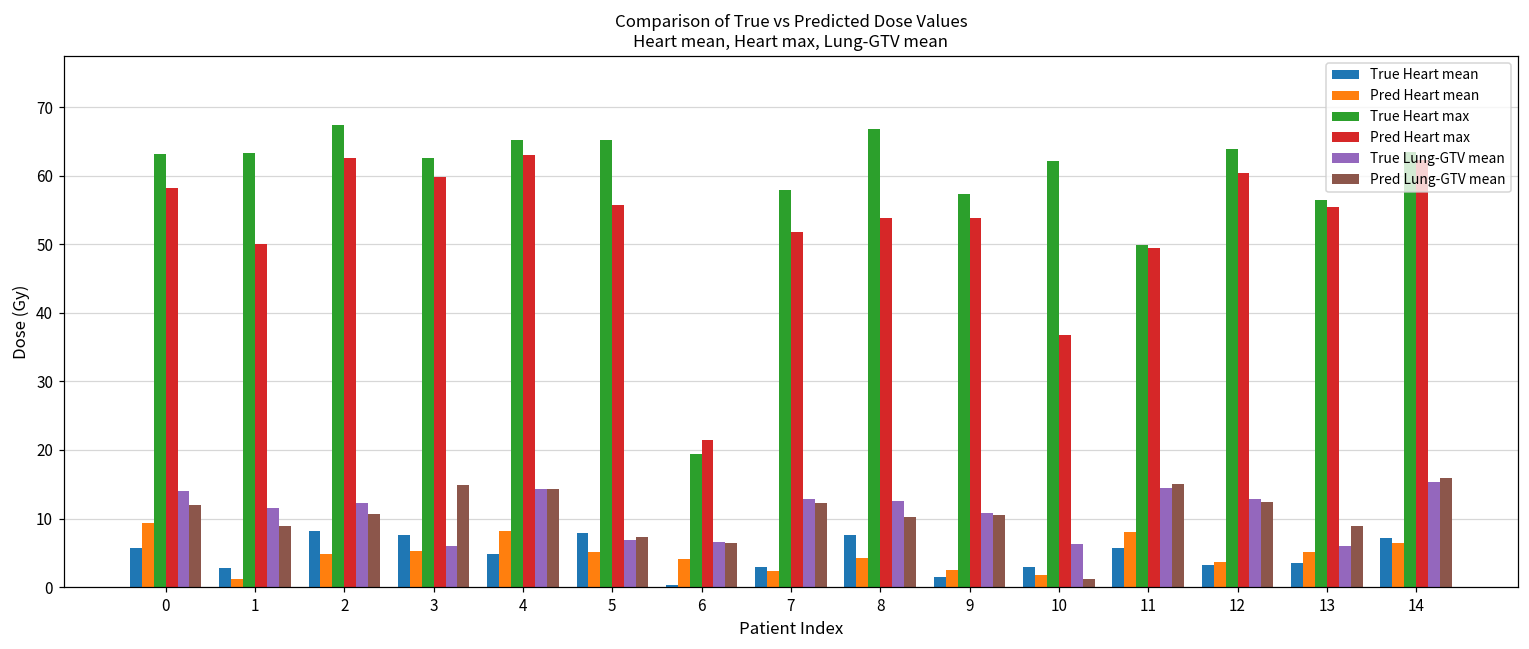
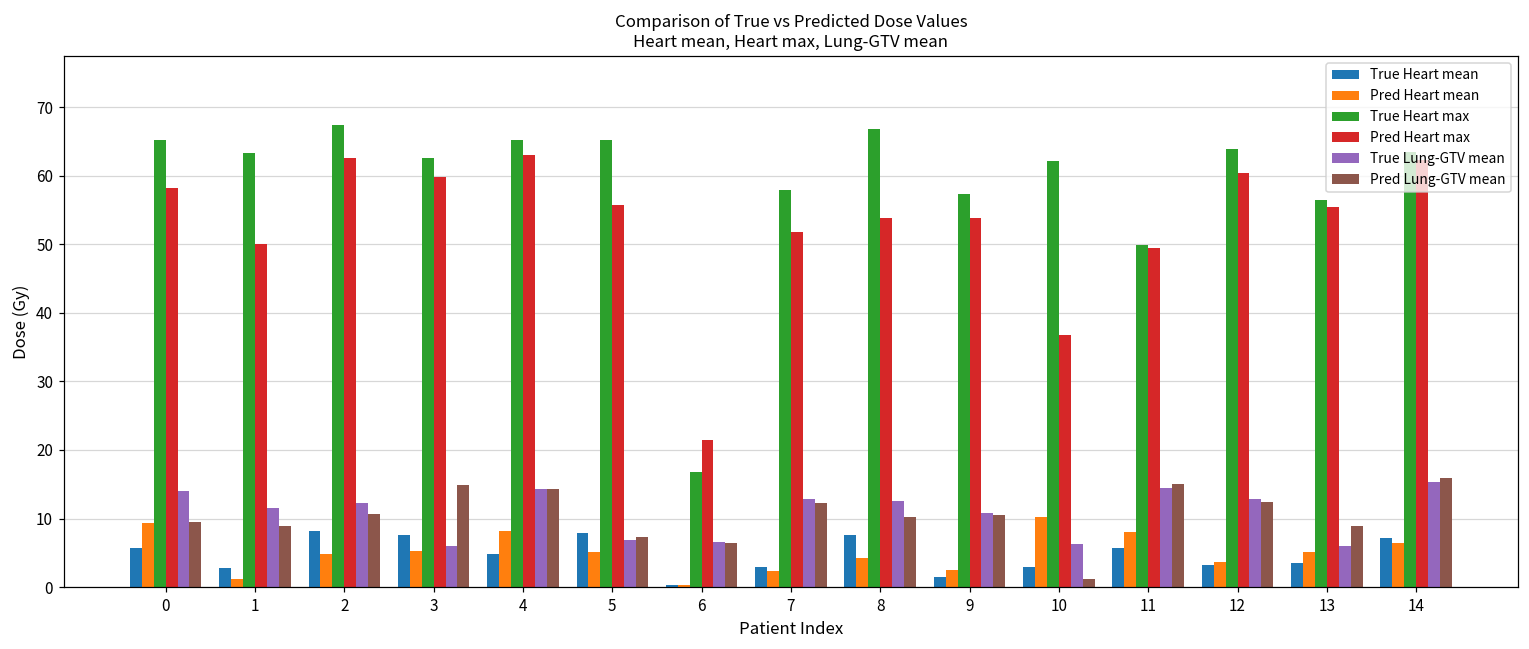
  {
    "True Heart mean": {
      "0": 6,
      "1": 3,
      "2": 8,
      "3": 8,
      "4": 5,
      "5": 8,
      "7": 3,
      "8": 8,
      "9": 1,
      "10": 3,
      "11": 6,
      "12": 3,
      "13": 4,
      "14": 7
    },
    "Pred Heart mean": {
      "0": 9,
      "1": 1,
      "2": 5,
      "3": 5,
      "4": 8,
      "5": 5,
-     "6": 4,
+     "6": 0,
      "7": 2,
      "8": 4,
      "9": 2,
-     "10": 2,
+     "10": 10,
      "11": 8,
      "12": 4,
      "13": 5,
      "14": 6
    },
    "True Heart max": {
-     "0": 63,
+     "0": 65,
      "1": 63,
      "2": 67,
      "3": 63,
      "4": 65,
      "5": 65,
-     "6": 19,
+     "6": 17,
      "7": 58,
      "8": 67,
      "9": 57,
      "10": 62,
      "11": 50,
      "12": 64,
      "13": 56
    },
    "Pred Heart max": {
      "0": 58,
      "1": 50,
      "2": 63,
      "3": 60,
      "4": 63,
      "5": 56,
      "6": 21,
      "7": 52,
      "8": 54,
      "9": 54,
      "10": 37,
      "11": 49,
      "12": 60,
      "13": 55
    },
    "True Lung-GTV mean": {
      "0": 14,
      "1": 11,
      "2": 12,
      "3": 6,
      "4": 14,
      "5": 7,
      "6": 7,
      "7": 13,
      "8": 13,
      "9": 11,
      "10": 6,
      "11": 14,
      "12": 13,
      "13": 6,
      "14": 15
    },
    "Pred Lung-GTV mean": {
-     "0": 12,
+     "0": 10,
      "1": 9,
      "2": 11,
      "3": 15,
      "4": 14,
      "5": 7,
      "6": 6,
      "7": 12,
      "8": 10,
      "9": 10,
      "10": 1,
      "11": 15,
      "12": 12,
      "13": 9,
      "14": 16
    }
  }
